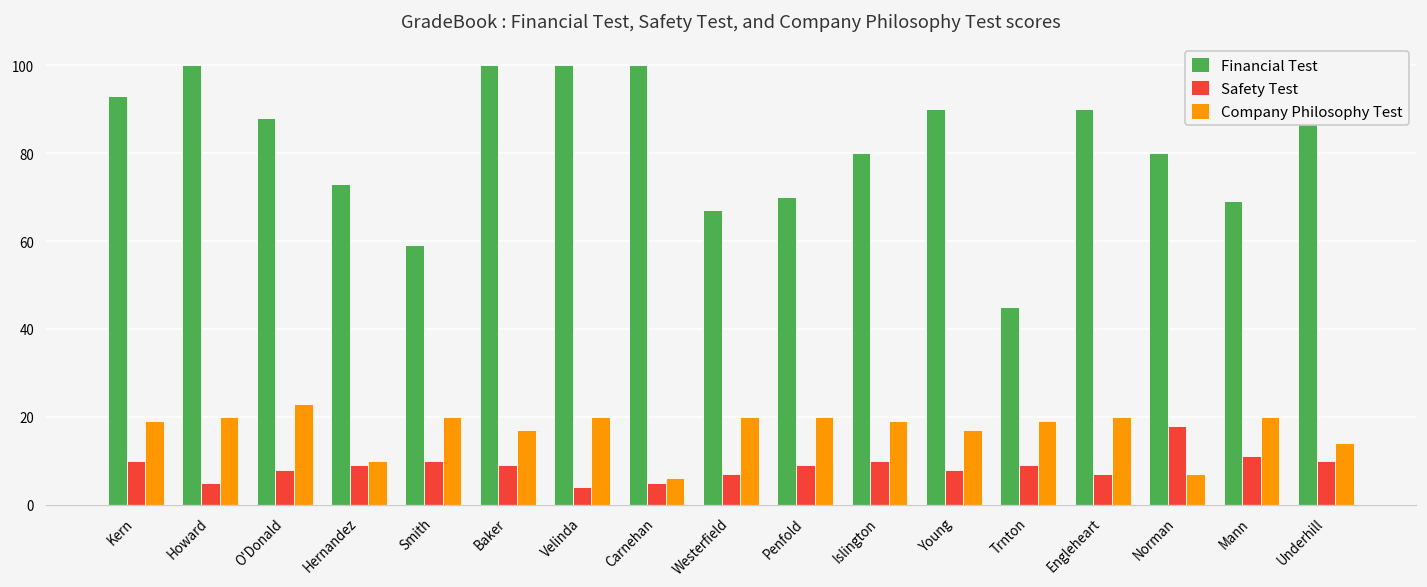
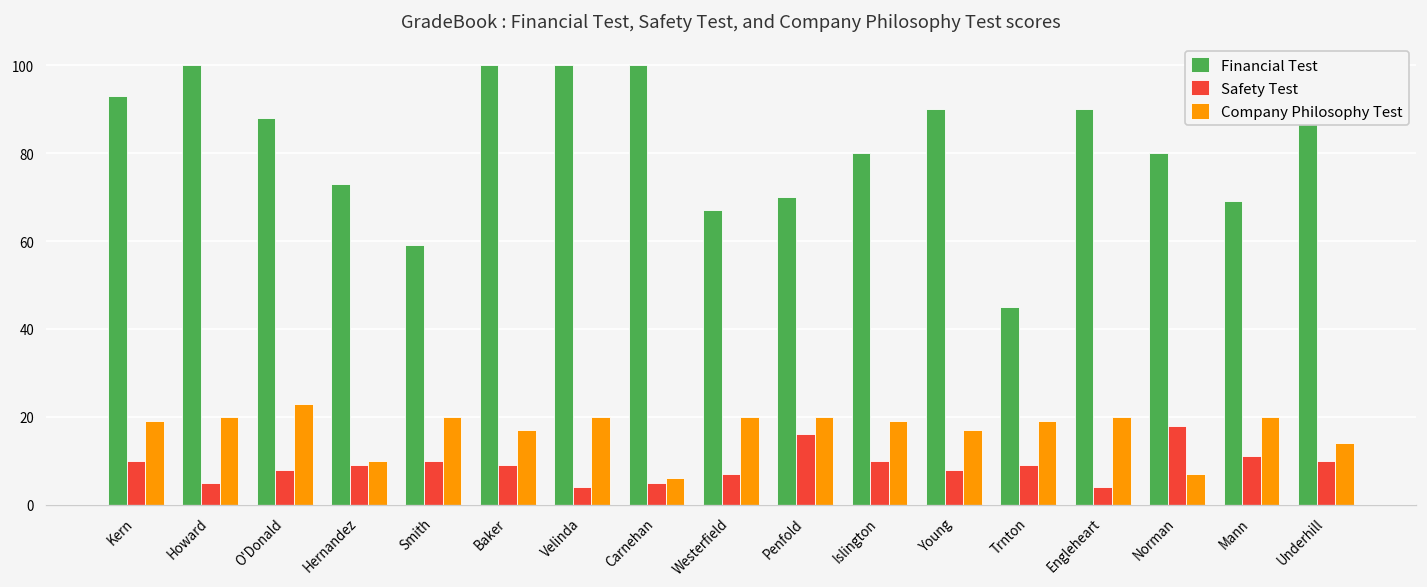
  {
    "Financial Test": {
      "Kern": 93,
      "Howard": 100,
      "O'Donald": 88,
      "Hernandez": 73,
      "Smith": 59,
      "Baker": 100,
      "Velinda": 100,
      "Carnehan": 100,
      "Westerfield": 67,
      "Penfold": 70,
      "Islington": 80,
      "Young": 90,
      "Trnton": 45,
      "Engleheart": 90,
      "Norman": 80,
      "Mann": 69
    },
    "Safety Test": {
      "Kern": 10,
      "Howard": 5,
      "O'Donald": 8,
      "Hernandez": 9,
      "Smith": 10,
      "Baker": 9,
      "Velinda": 4,
      "Carnehan": 5,
      "Westerfield": 7,
-     "Penfold": 9,
+     "Penfold": 16,
      "Islington": 10,
      "Young": 8,
      "Trnton": 9,
-     "Engleheart": 7,
+     "Engleheart": 4,
      "Norman": 18,
      "Mann": 11,
      "Underhill": 10
    },
    "Company Philosophy Test": {
      "Kern": 19,
      "Howard": 20,
      "O'Donald": 23,
      "Hernandez": 10,
      "Smith": 20,
      "Baker": 17,
      "Velinda": 20,
      "Carnehan": 6,
      "Westerfield": 20,
      "Penfold": 20,
      "Islington": 19,
      "Young": 17,
      "Trnton": 19,
      "Engleheart": 20,
      "Norman": 7,
      "Mann": 20,
      "Underhill": 14
    }
  }
